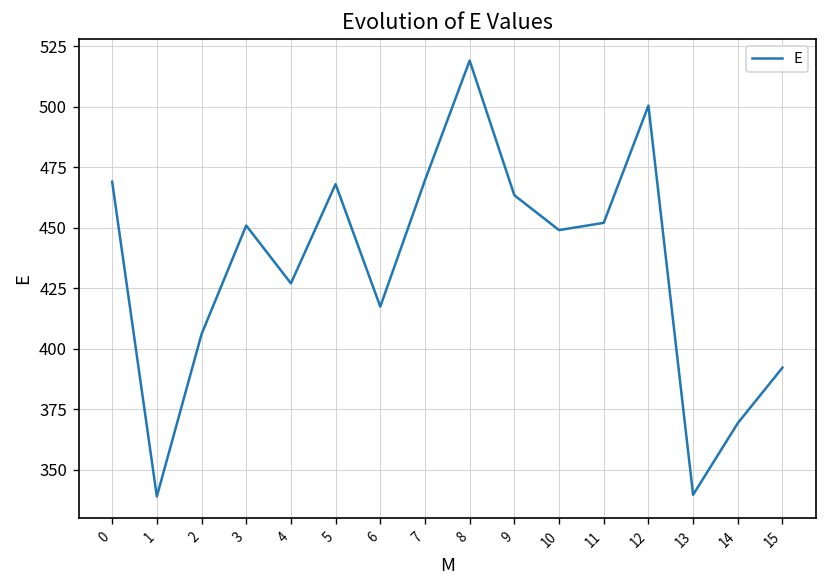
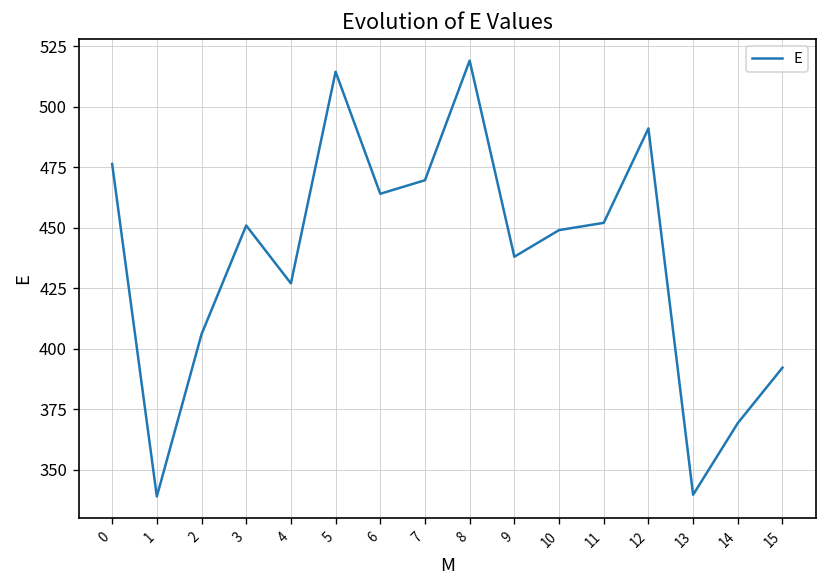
  {
-   "0": 469,
+   "0": 476,
    "1": 339,
    "2": 406,
    "3": 451,
    "4": 427,
-   "5": 468,
-   "6": 417,
+   "5": 514,
+   "6": 464,
    "7": 470,
    "8": 519,
-   "9": 463,
+   "9": 438,
    "10": 449,
    "11": 452,
-   "12": 500,
+   "12": 491,
    "13": 340,
    "14": 369,
    "15": 392
  }
